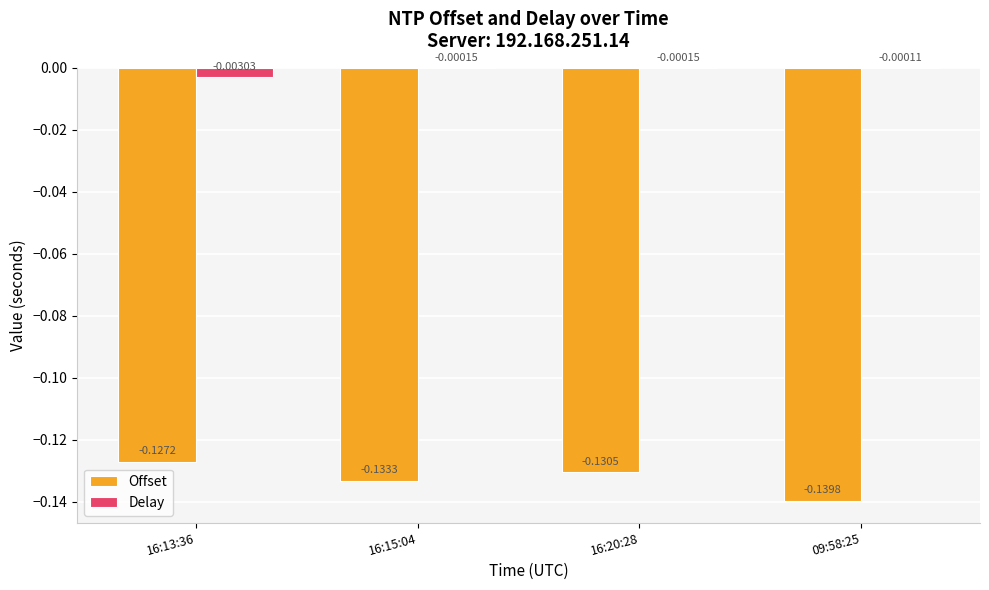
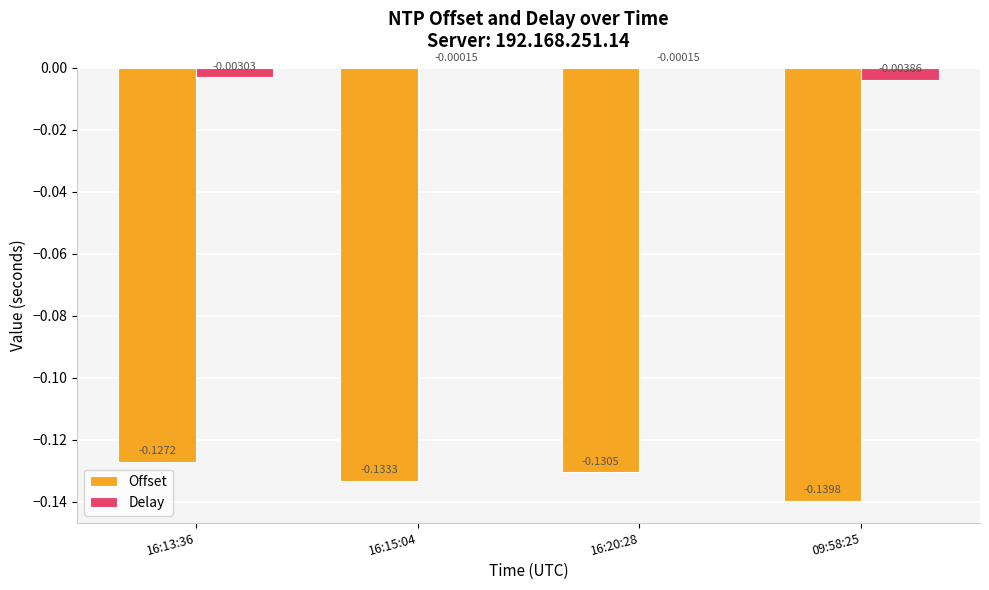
  {
    "Offset": {
      "16:13:36": -0.1272,
      "16:15:04": -0.1333,
      "16:20:28": -0.1305,
      "09:58:25": -0.1398
    },
    "Delay": {
      "16:13:36": -0.00303,
      "16:15:04": -0.00015,
      "16:20:28": -0.00015,
-     "09:58:25": -0.00011
+     "09:58:25": -0.00386
    }
  }
